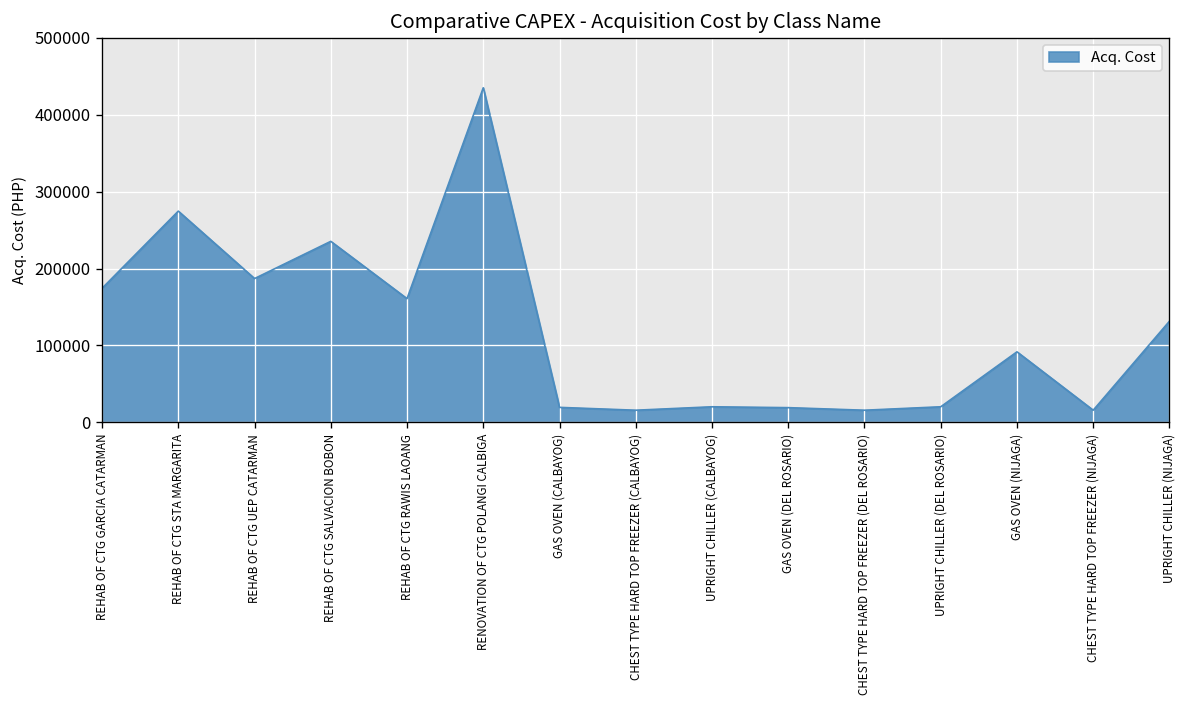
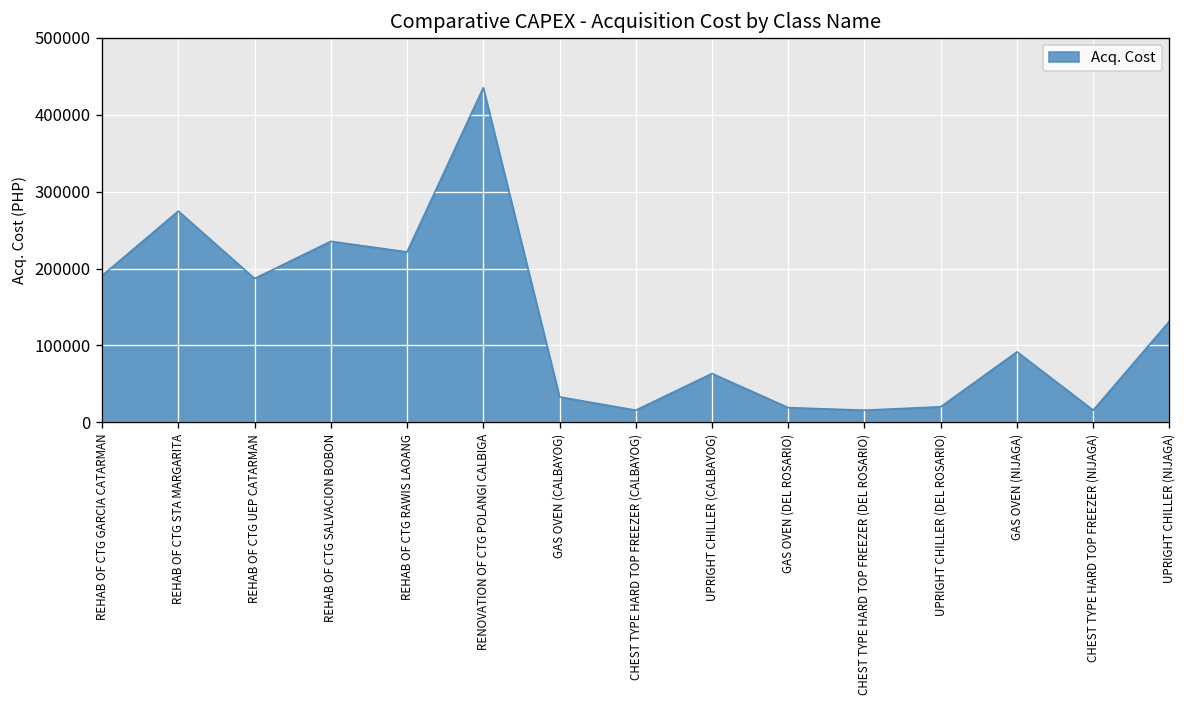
  {
-   "REHAB OF CTG GARCIA CATARMAN": 170000,
+   "REHAB OF CTG GARCIA CATARMAN": 190000,
    "REHAB OF CTG STA MARGARITA": 270000,
    "REHAB OF CTG UEP CATARMAN": 190000,
    "REHAB OF CTG SALVACION BOBON": 240000,
-   "REHAB OF CTG RAWIS LAOANG": 160000,
+   "REHAB OF CTG RAWIS LAOANG": 220000,
    "RENOVATION OF CTG POLANGI CALBIGA": 440000,
-   "GAS OVEN (CALBAYOG)": 20000,
+   "GAS OVEN (CALBAYOG)": 30000,
    "CHEST TYPE HARD TOP FREEZER (CALBAYOG)": 20000,
-   "UPRIGHT CHILLER (CALBAYOG)": 20000,
+   "UPRIGHT CHILLER (CALBAYOG)": 60000,
    "GAS OVEN (DEL ROSARIO)": 20000,
    "CHEST TYPE HARD TOP FREEZER (DEL ROSARIO)": 20000,
    "UPRIGHT CHILLER (DEL ROSARIO)": 20000,
    "GAS OVEN (NIJAGA)": 90000,
    "CHEST TYPE HARD TOP FREEZER (NIJAGA)": 20000,
    "UPRIGHT CHILLER (NIJAGA)": 130000
  }
